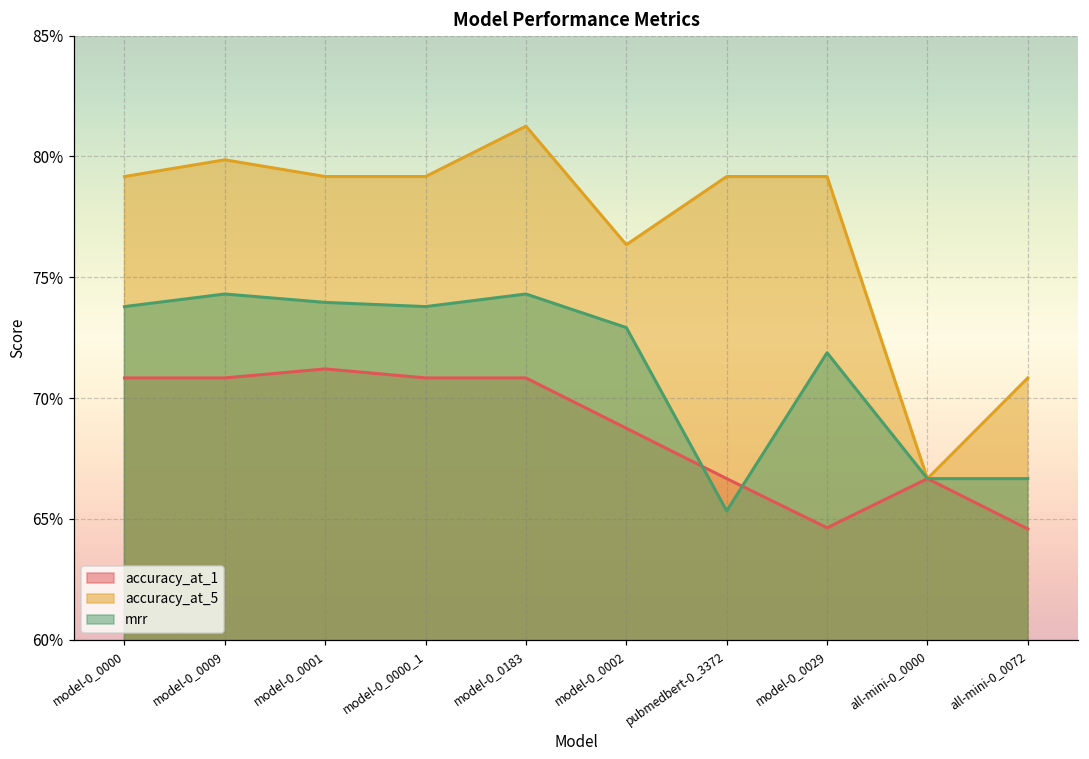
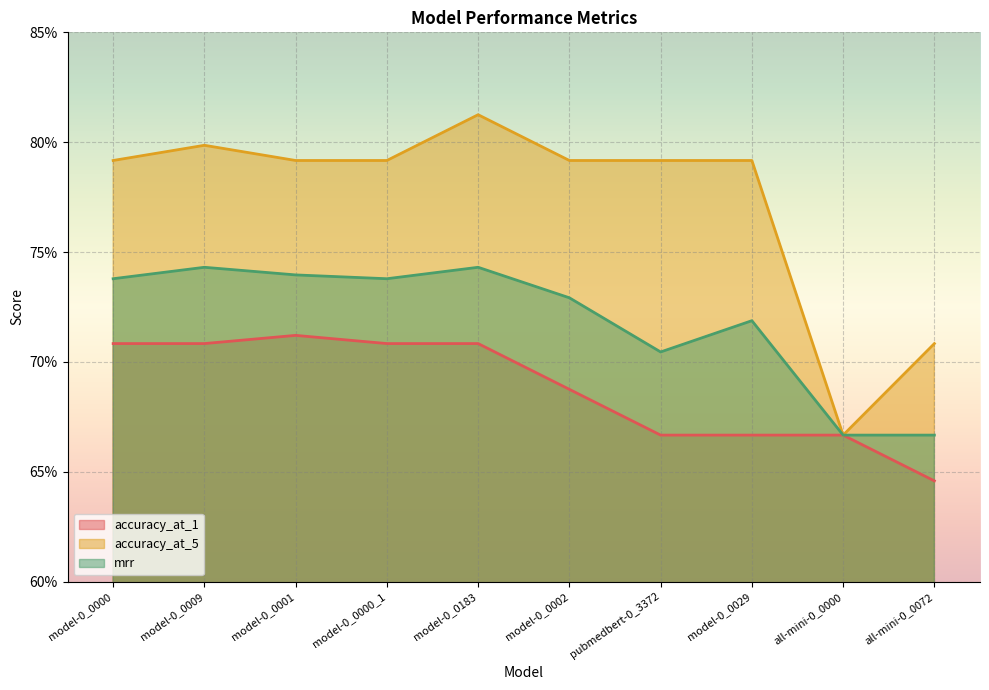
  {
    "accuracy_at_1": {
      "model-0_0000": "70.8%",
      "model-0_0009": "70.8%",
      "model-0_0001": "71.2%",
      "model-0_0000_1": "70.8%",
      "model-0_0183": "70.8%",
      "model-0_0002": "68.8%",
      "pubmedbert-0_3372": "66.7%",
-     "model-0_0029": "64.6%",
+     "model-0_0029": "66.7%",
      "all-mini-0_0072": "64.6%"
    },
    "accuracy_at_5": {
      "model-0_0000": "79.2%",
      "model-0_0009": "79.9%",
      "model-0_0001": "79.2%",
      "model-0_0000_1": "79.2%",
      "model-0_0183": "81.3%",
-     "model-0_0002": "76.3%",
+     "model-0_0002": "79.2%",
      "pubmedbert-0_3372": "79.2%",
      "model-0_0029": "79.2%",
      "all-mini-0_0072": "70.8%"
    },
    "mrr": {
      "model-0_0000": "73.8%",
      "model-0_0009": "74.3%",
      "model-0_0001": "74.0%",
      "model-0_0000_1": "73.8%",
      "model-0_0183": "74.3%",
      "model-0_0002": "72.9%",
-     "pubmedbert-0_3372": "65.3%",
+     "pubmedbert-0_3372": "70.5%",
      "model-0_0029": "71.9%",
      "all-mini-0_0072": "66.7%"
    }
  }
